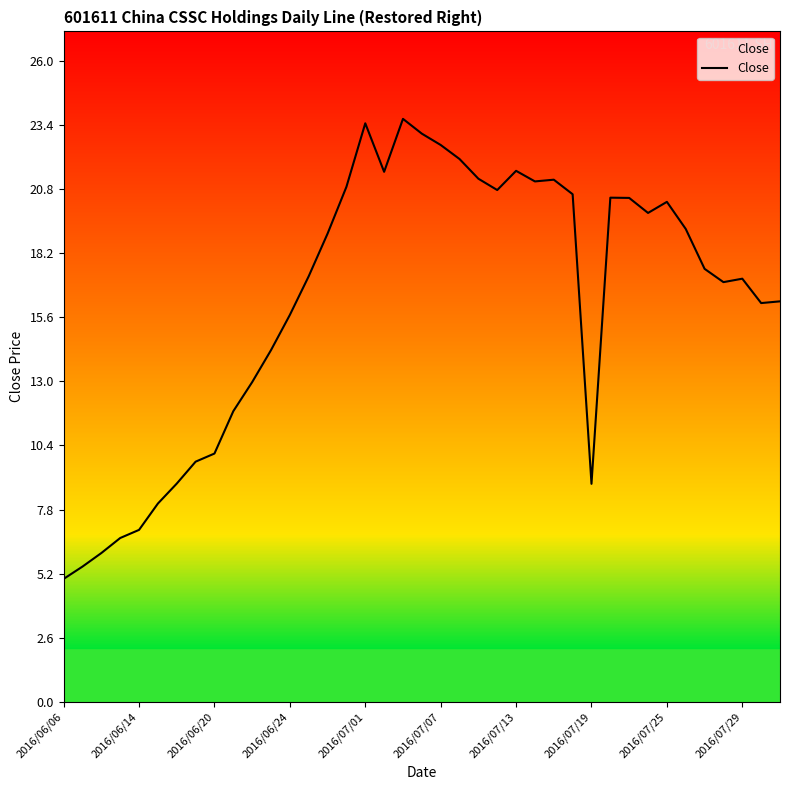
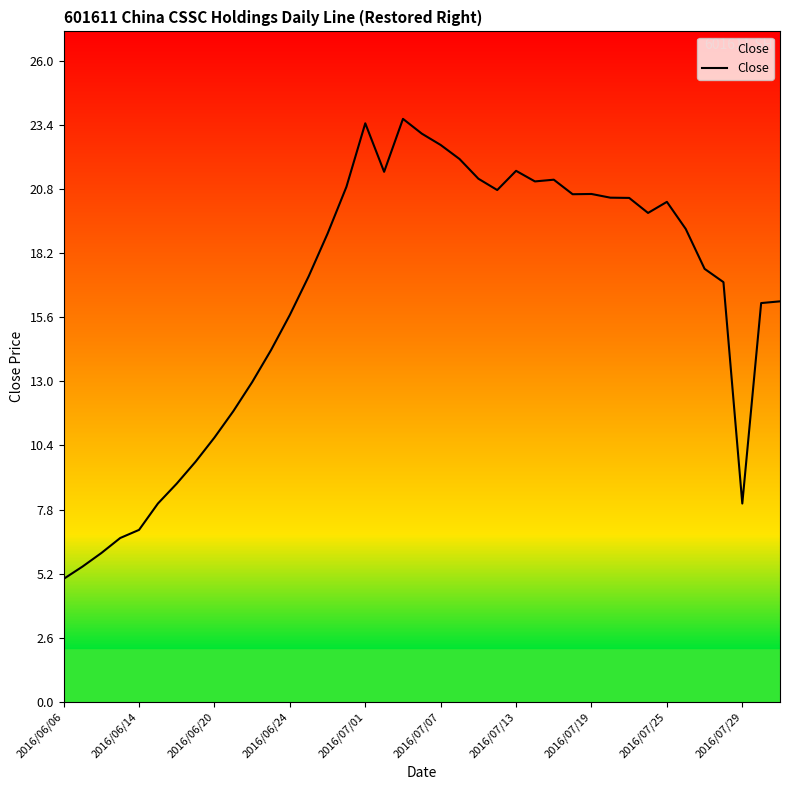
  {
    "2016/06/06": 5.0,
    "2016/06/14": 7.0,
-   "2016/06/20": 10.1,
+   "2016/06/20": 10.7,
    "2016/06/24": 15.7,
    "2016/07/01": 23.5,
    "2016/07/07": 22.6,
    "2016/07/13": 21.6,
-   "2016/07/19": 8.9,
+   "2016/07/19": 20.6,
    "2016/07/25": 20.3,
-   "2016/07/29": 17.2
+   "2016/07/29": 8.1
  }
